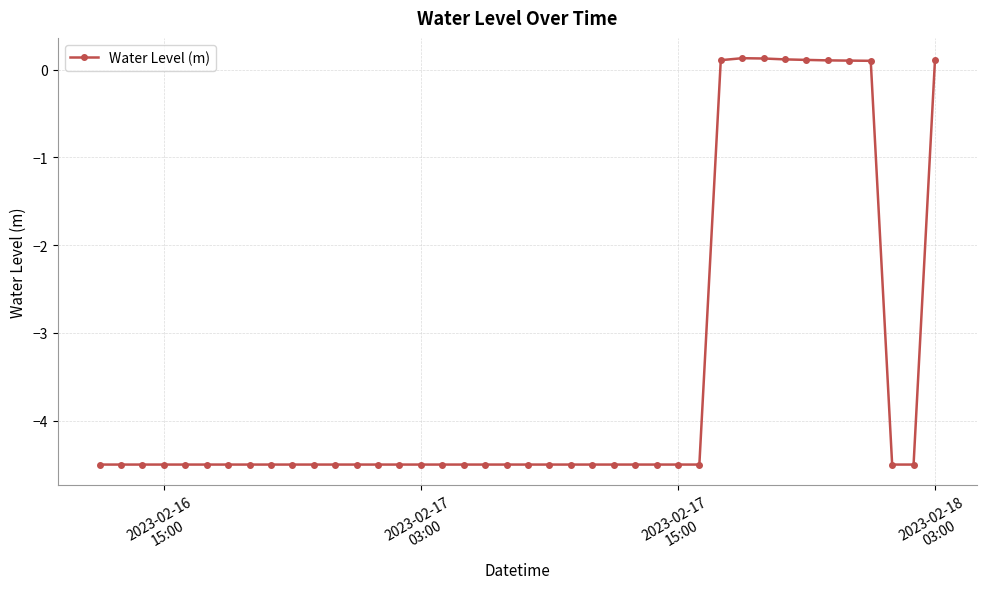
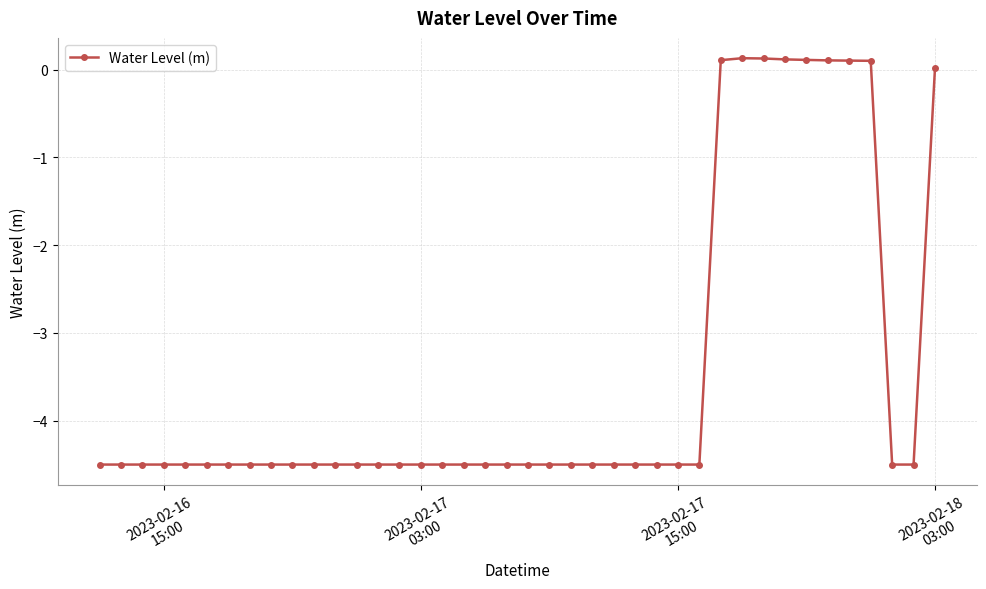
  {
    "2023-02-16 15:00": -4.5,
    "2023-02-17 03:00": -4.5,
    "2023-02-17 15:00": -4.5,
-   "2023-02-18 03:00": 0.1
+   "2023-02-18 03:00": 0.0
  }
